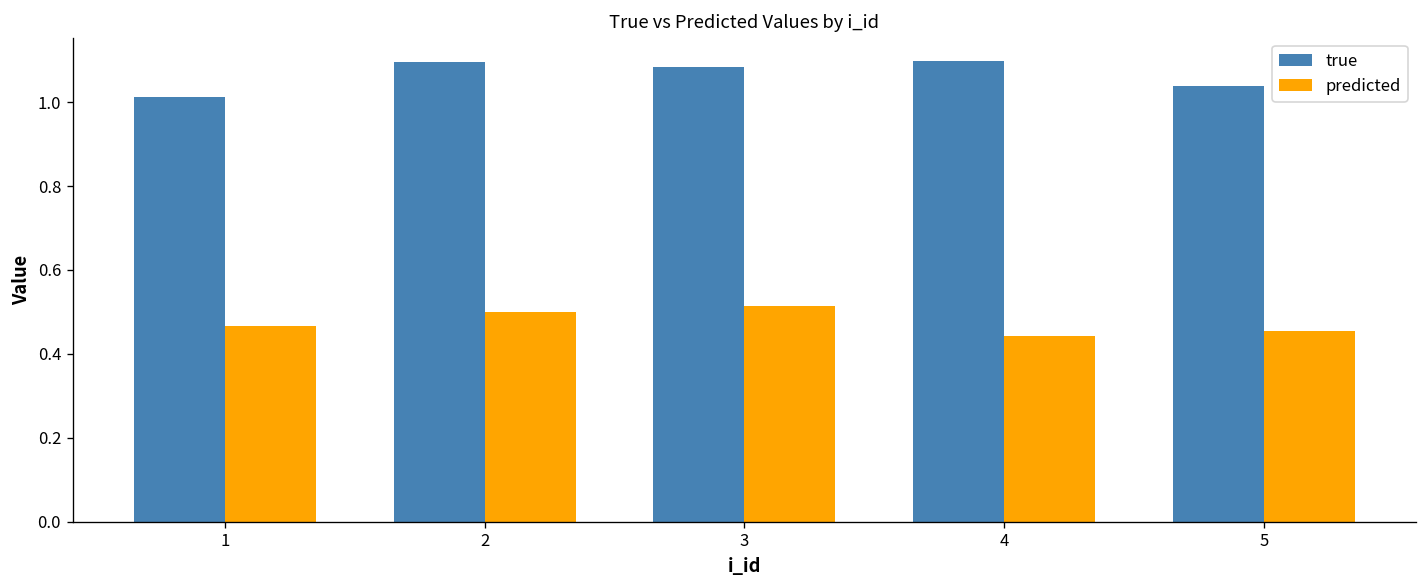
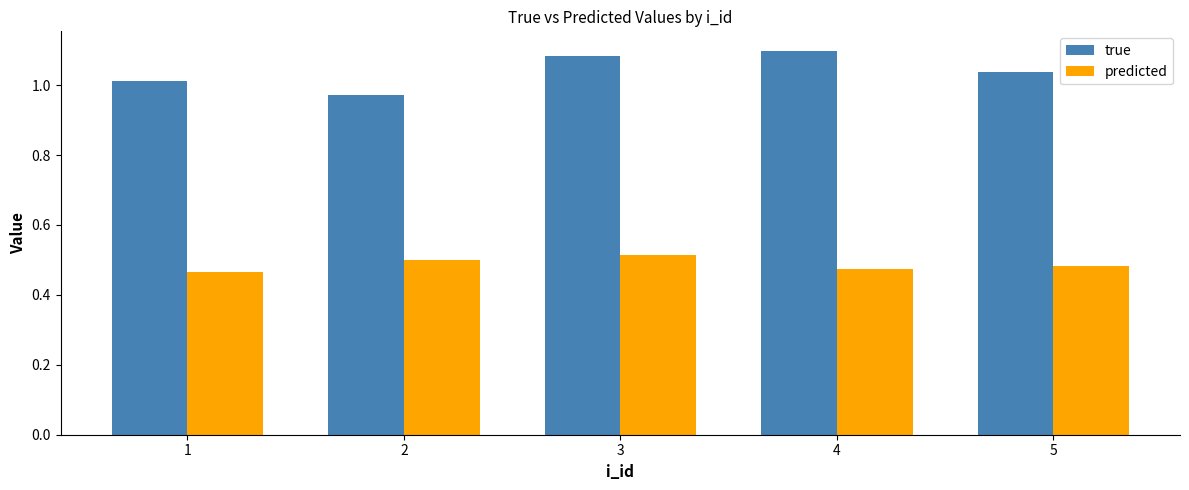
  {
    "true": {
      "1": 1.01,
-     "2": 1.10,
+     "2": 0.97,
      "3": 1.08,
      "4": 1.10,
      "5": 1.04
    },
    "predicted": {
      "1": 0.47,
      "2": 0.50,
      "3": 0.52,
-     "4": 0.44,
-     "5": 0.45
+     "4": 0.47,
+     "5": 0.48
    }
  }
